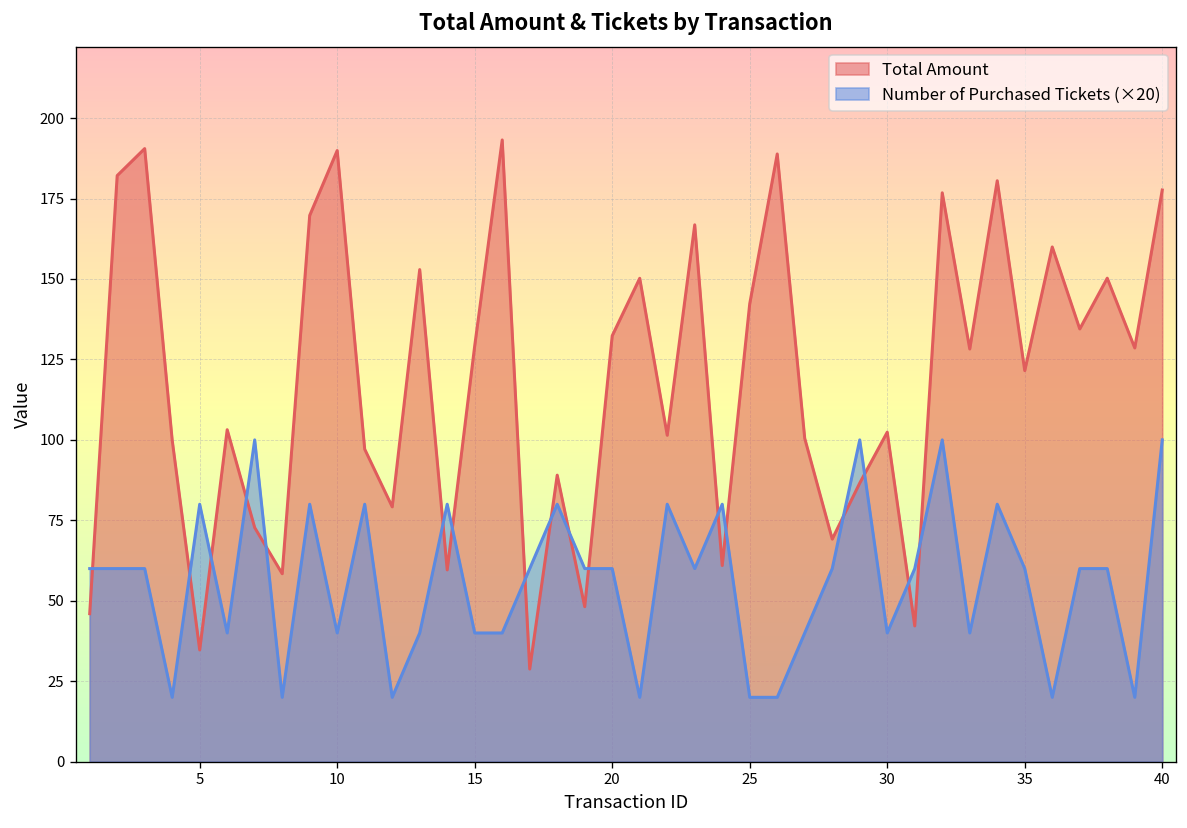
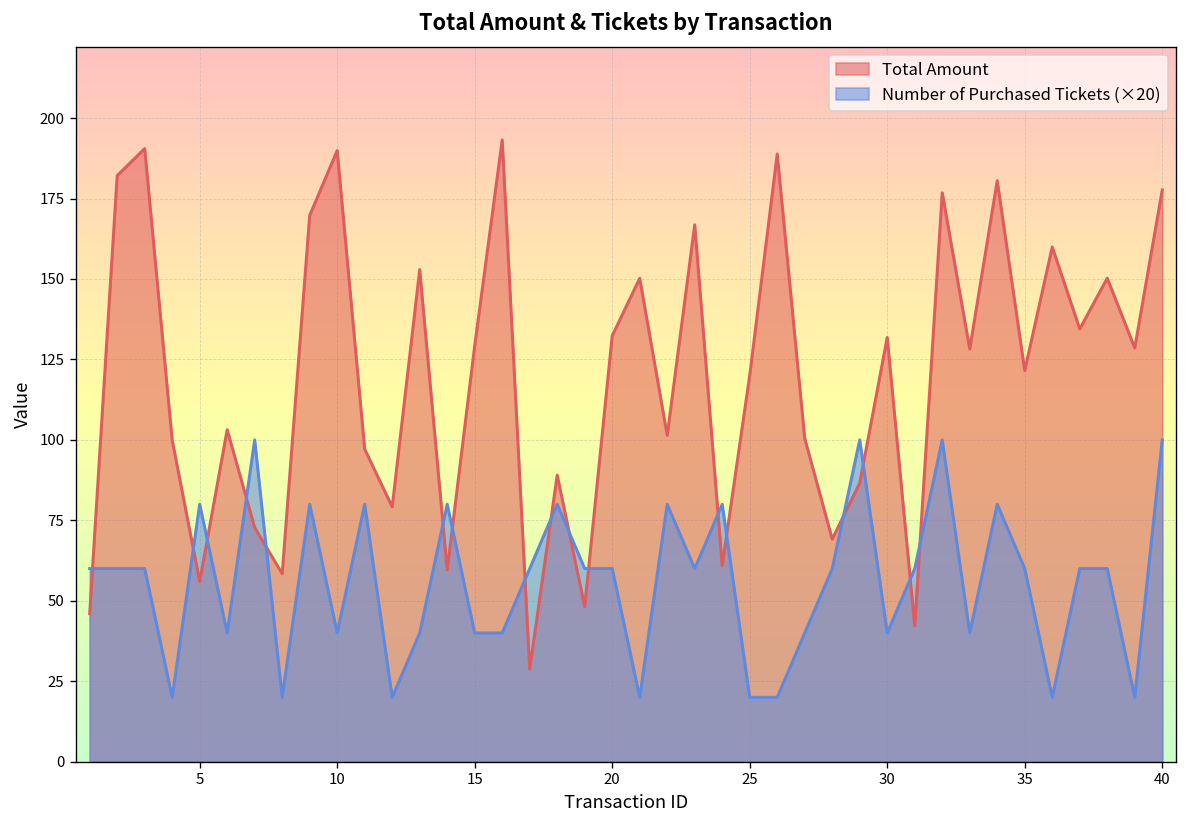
  {
    "Total Amount": {
-     "5": 35,
+     "5": 56,
      "10": 190,
      "15": 129,
      "20": 132,
-     "25": 142,
-     "30": 102,
+     "25": 120,
+     "30": 132,
      "35": 122,
      "40": 178
    },
    "Number of Purchased Tickets (×20)": {
      "5": 80,
      "10": 40,
      "15": 40,
      "20": 60,
      "25": 20,
      "30": 40,
      "35": 60,
      "40": 100
    }
  }
